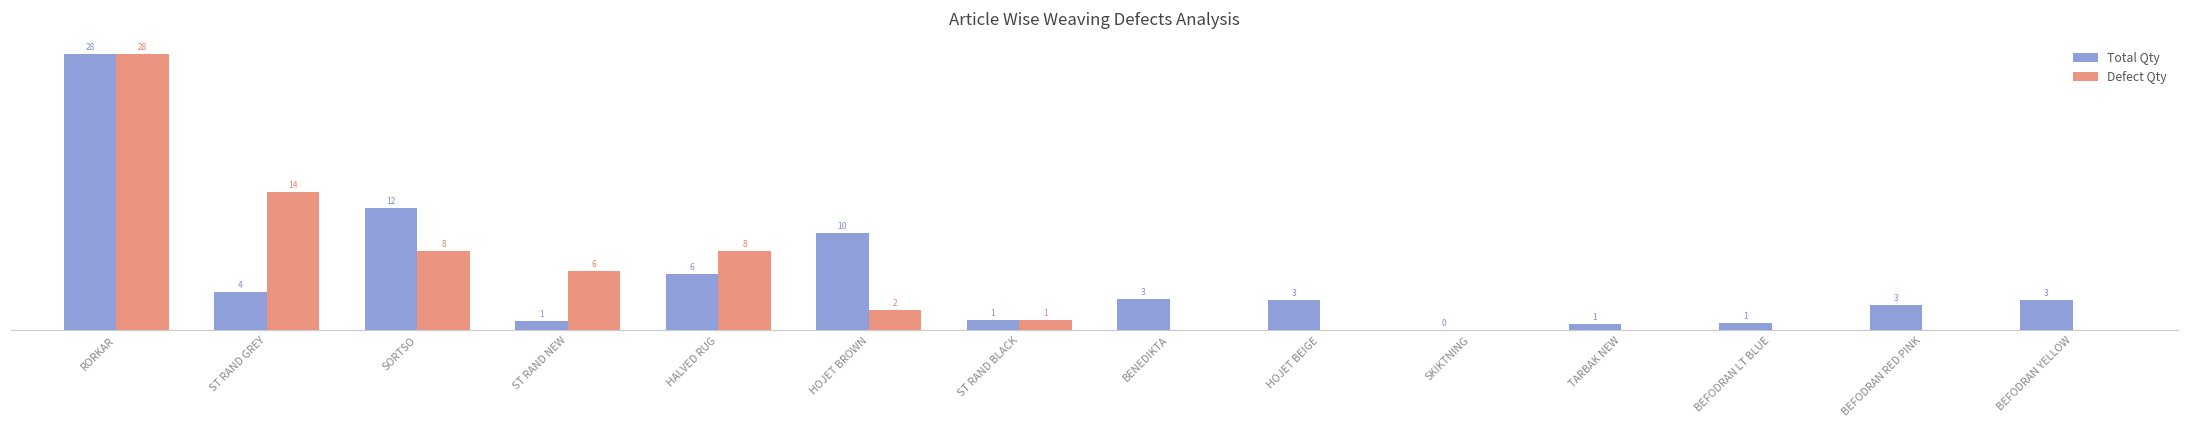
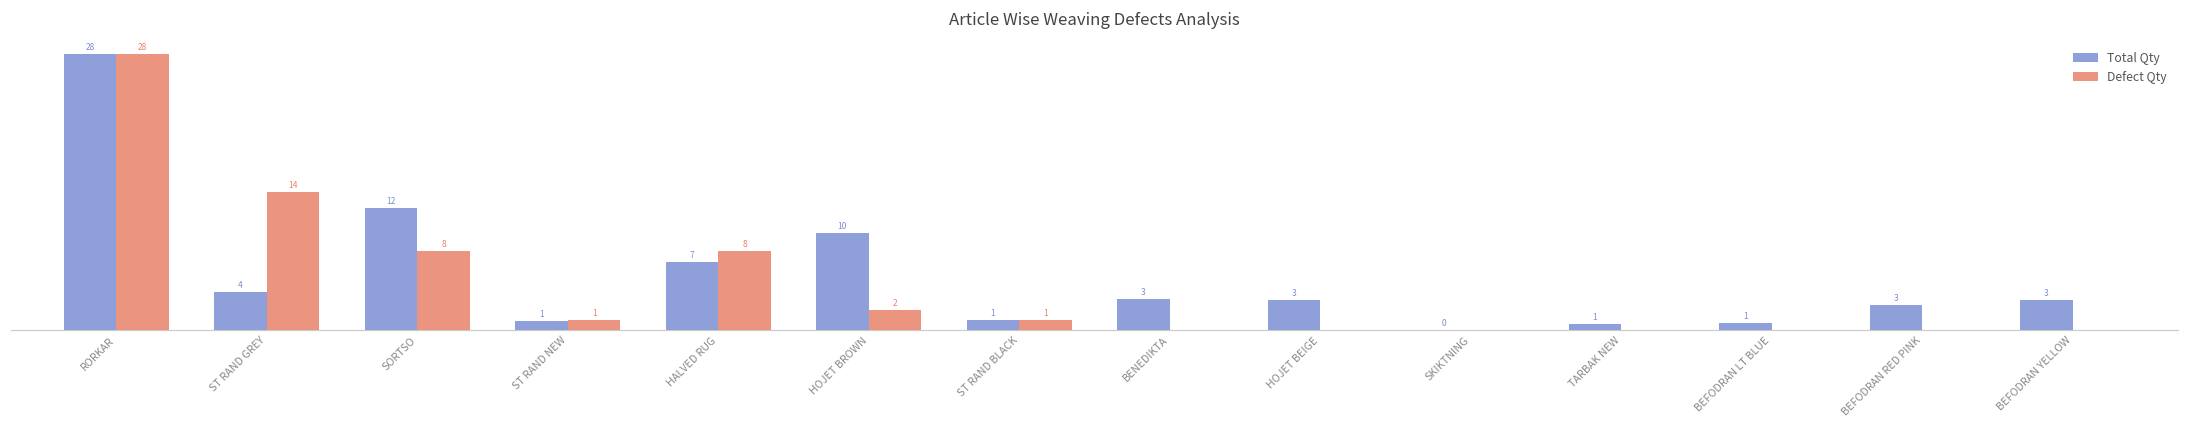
  {
    "Total Qty": {
      "RORKAR": 28,
      "ST RAND GREY": 4,
      "SORTSO": 12,
      "ST RAND NEW": 1,
-     "HALVED RUG": 6,
+     "HALVED RUG": 7,
      "HOJET BROWN": 10,
      "ST RAND BLACK": 1,
      "BENEDIKTA": 3,
      "HOJET BEIGE": 3,
      "SKIKTNING": 0,
      "TARBAK NEW": 1,
      "BEFODRAN LT BLUE": 1,
      "BEFODRAN RED PINK": 3,
      "BEFODRAN YELLOW": 3
    },
    "Defect Qty": {
      "RORKAR": 28,
      "ST RAND GREY": 14,
      "SORTSO": 8,
-     "ST RAND NEW": 6,
+     "ST RAND NEW": 1,
      "HALVED RUG": 8,
      "HOJET BROWN": 2,
      "ST RAND BLACK": 1
    }
  }
